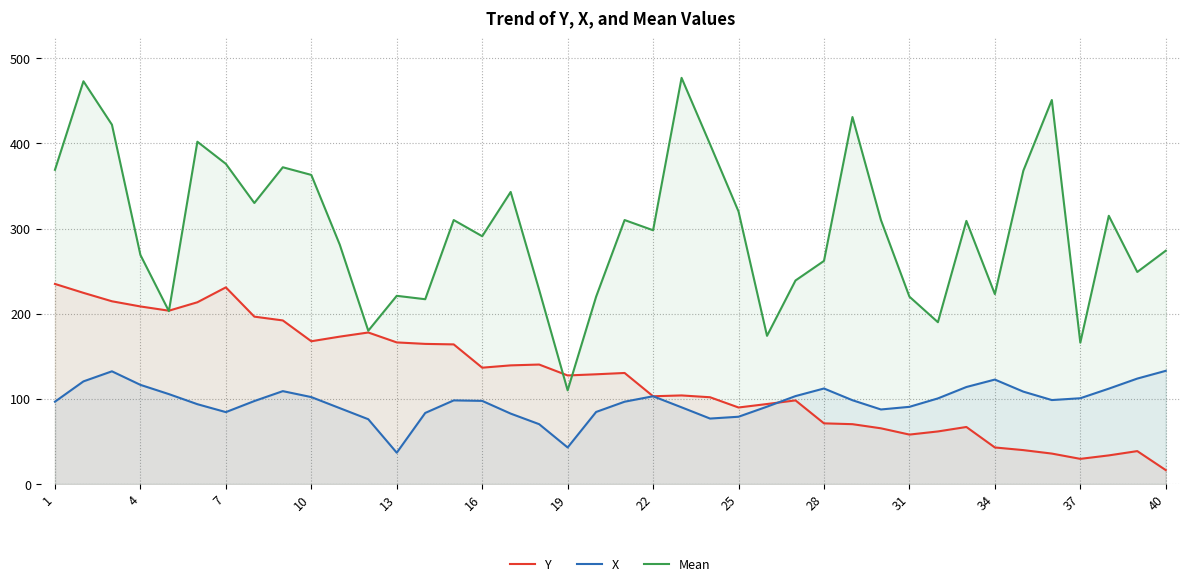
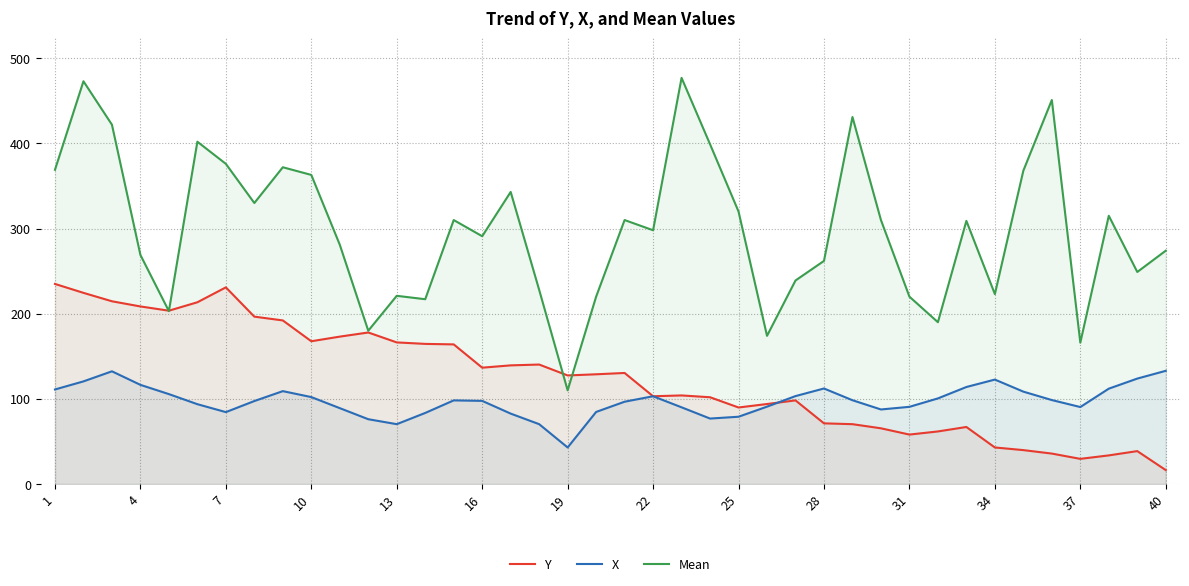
  {
    "Y": {
      "1": 230,
      "4": 210,
      "7": 230,
      "10": 170,
      "13": 170,
      "16": 140,
      "19": 130,
      "25": 90,
      "28": 70,
      "31": 60,
      "34": 40,
      "37": 30,
      "40": 20
    },
    "X": {
-     "1": 100,
+     "1": 110,
      "4": 120,
      "7": 80,
      "10": 100,
-     "13": 40,
+     "13": 70,
      "16": 100,
      "19": 40,
      "25": 80,
      "28": 110,
      "31": 90,
      "34": 120,
-     "37": 100,
+     "37": 90,
      "40": 130
    },
    "Mean": {
      "1": 370,
      "4": 270,
      "7": 380,
      "10": 360,
      "13": 220,
      "16": 290,
      "19": 110,
      "22": 300,
      "25": 320,
      "28": 260,
      "31": 220,
      "34": 220,
      "37": 170,
      "40": 270
    }
  }
